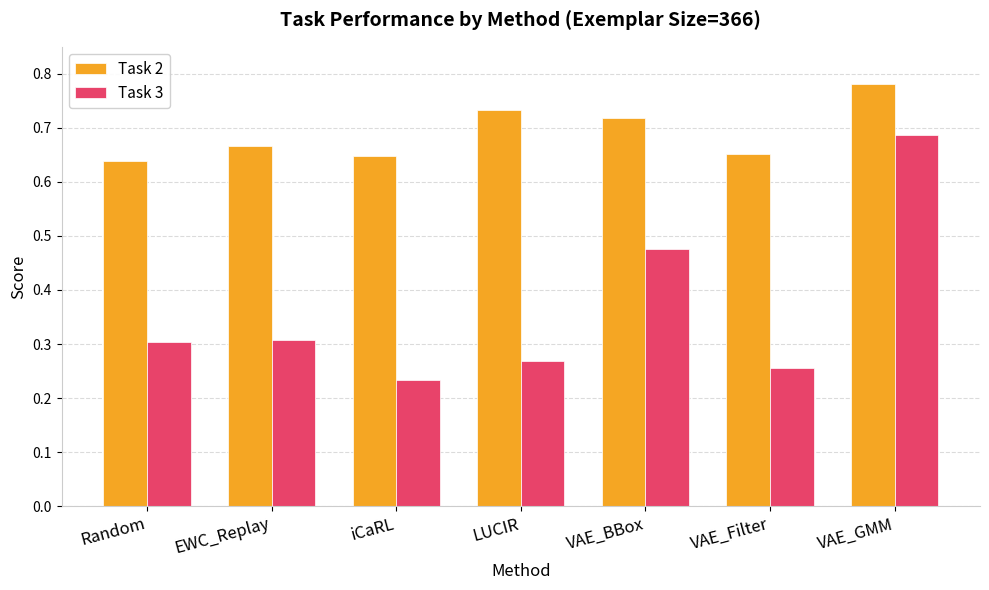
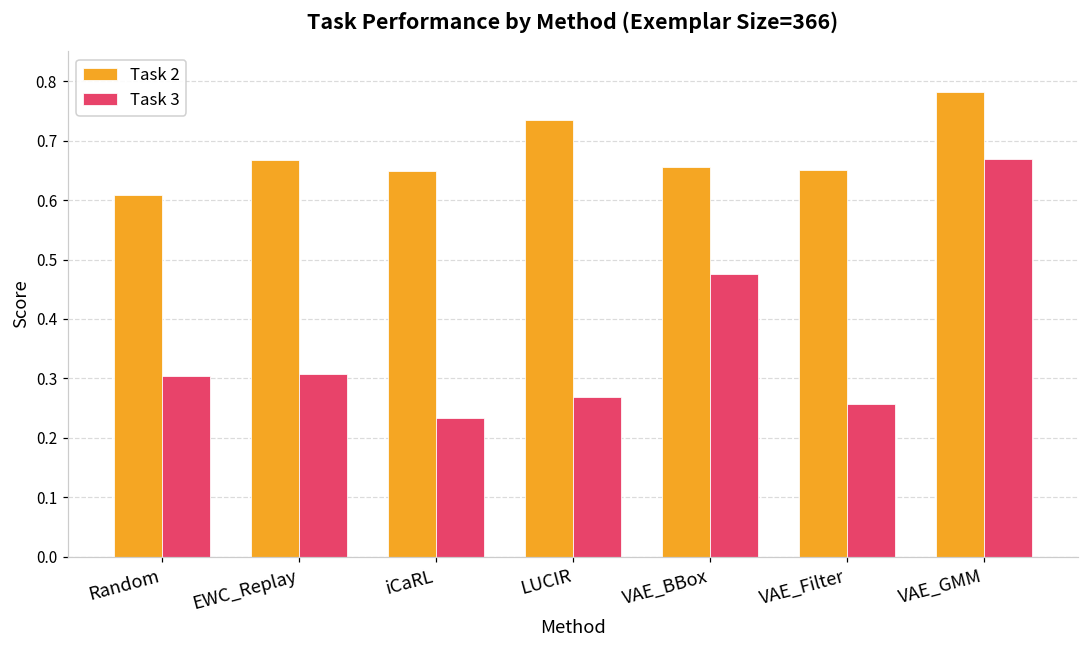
  {
    "Task 2": {
-     "Random": 0.64,
+     "Random": 0.61,
      "EWC_Replay": 0.67,
      "iCaRL": 0.65,
      "LUCIR": 0.73,
-     "VAE_BBox": 0.72,
+     "VAE_BBox": 0.66,
      "VAE_Filter": 0.65,
      "VAE_GMM": 0.78
    },
    "Task 3": {
      "Random": 0.30,
      "EWC_Replay": 0.31,
      "iCaRL": 0.23,
      "LUCIR": 0.27,
      "VAE_BBox": 0.48,
      "VAE_Filter": 0.26,
-     "VAE_GMM": 0.69
+     "VAE_GMM": 0.67
    }
  }
